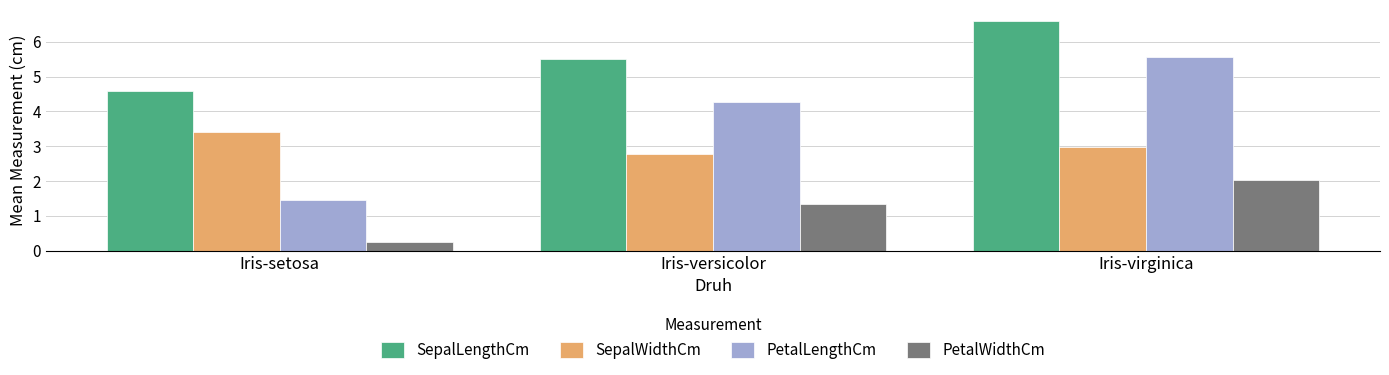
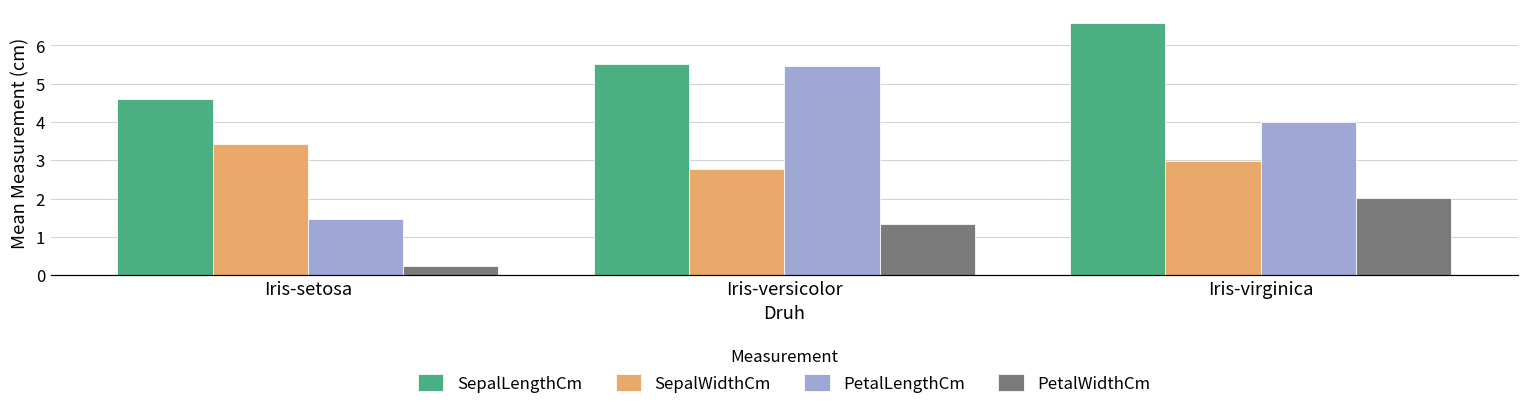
  {
    "SepalLengthCm": {
      "Iris-setosa": 4.6,
      "Iris-versicolor": 5.5,
      "Iris-virginica": 6.6
    },
    "SepalWidthCm": {
      "Iris-setosa": 3.4,
      "Iris-versicolor": 2.8,
      "Iris-virginica": 3.0
    },
    "PetalLengthCm": {
      "Iris-setosa": 1.5,
-     "Iris-versicolor": 4.3,
-     "Iris-virginica": 5.6
+     "Iris-versicolor": 5.5,
+     "Iris-virginica": 4.0
    },
    "PetalWidthCm": {
      "Iris-setosa": 0.2,
      "Iris-versicolor": 1.3,
      "Iris-virginica": 2.0
    }
  }
